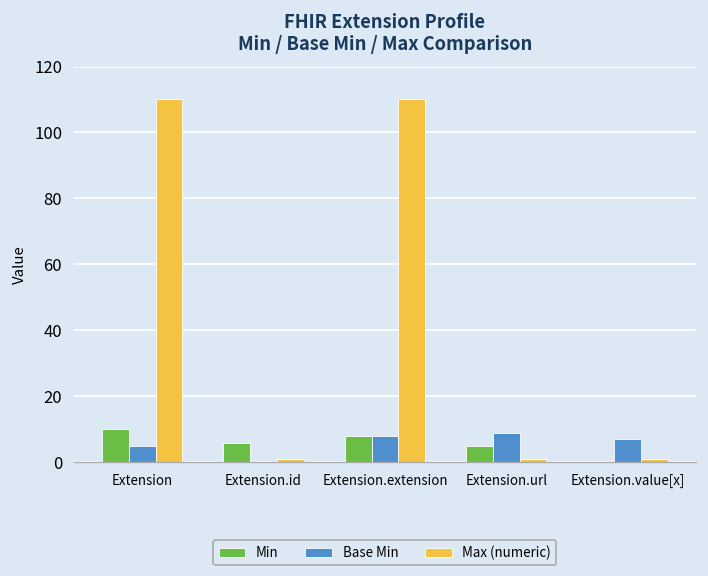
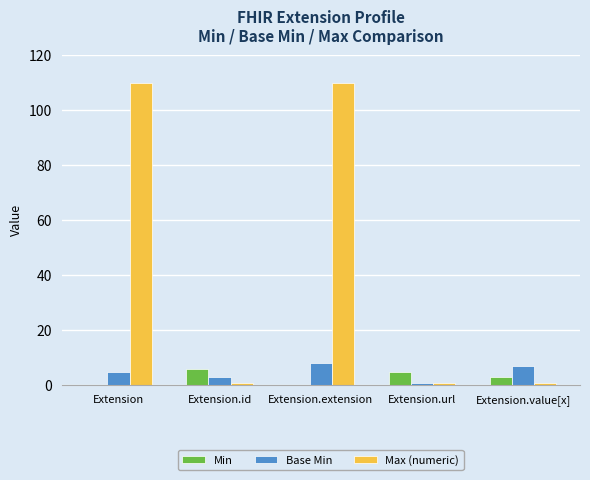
  {
    "Min": {
-     "Extension": 10,
+     "Extension": 0,
      "Extension.id": 6,
-     "Extension.extension": 8,
+     "Extension.extension": 0,
      "Extension.url": 5,
-     "Extension.value[x]": 0
+     "Extension.value[x]": 3
    },
    "Base Min": {
      "Extension": 5,
-     "Extension.id": 0,
+     "Extension.id": 3,
      "Extension.extension": 8,
-     "Extension.url": 9,
+     "Extension.url": 1,
      "Extension.value[x]": 7
    },
    "Max (numeric)": {
      "Extension": 110,
      "Extension.id": 1,
      "Extension.extension": 110,
      "Extension.url": 1,
      "Extension.value[x]": 1
    }
  }
